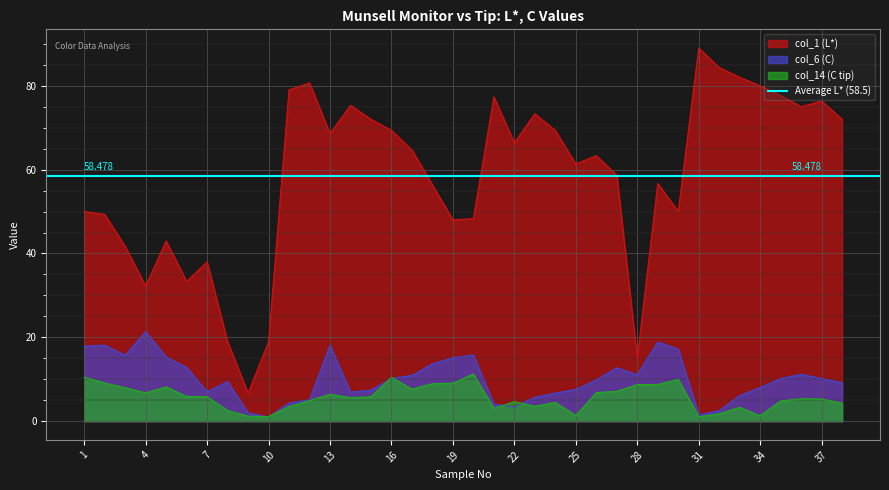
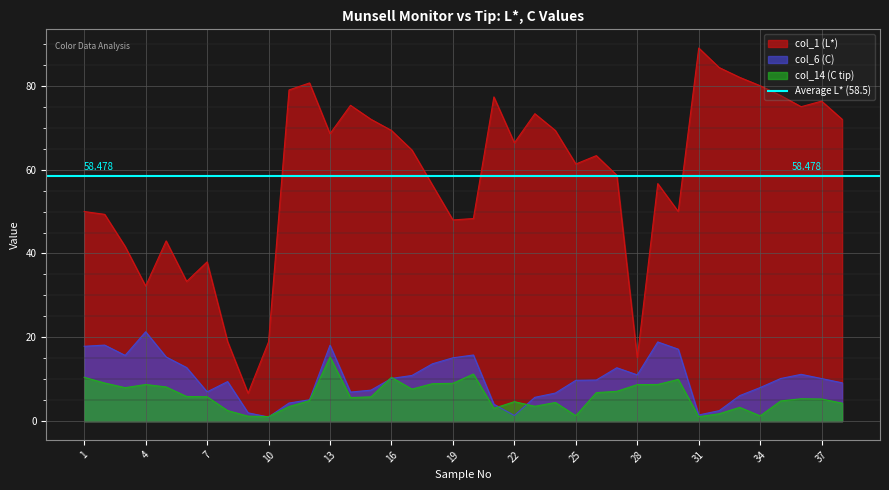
  {
    "col_1 (L*)": {
      "1": 50,
      "4": 32,
      "7": 38,
      "10": 19,
      "13": 69,
      "16": 69,
      "19": 48,
      "22": 66,
      "25": 61,
      "28": 15,
      "31": 89,
      "34": 80,
      "37": 76
    },
    "col_6 (C)": {
      "1": 18,
      "4": 21,
      "7": 7,
      "13": 18,
      "19": 15,
-     "22": 3,
-     "25": 8,
+     "22": 1,
+     "25": 10,
      "28": 11,
      "34": 8,
      "37": 10
    },
    "col_14 (C tip)": {
      "1": 10,
-     "4": 7,
+     "4": 9,
      "7": 6,
-     "13": 6,
+     "13": 15,
      "19": 9,
      "22": 5,
      "25": 1,
      "28": 9,
      "34": 1,
      "37": 5
    }
  }
